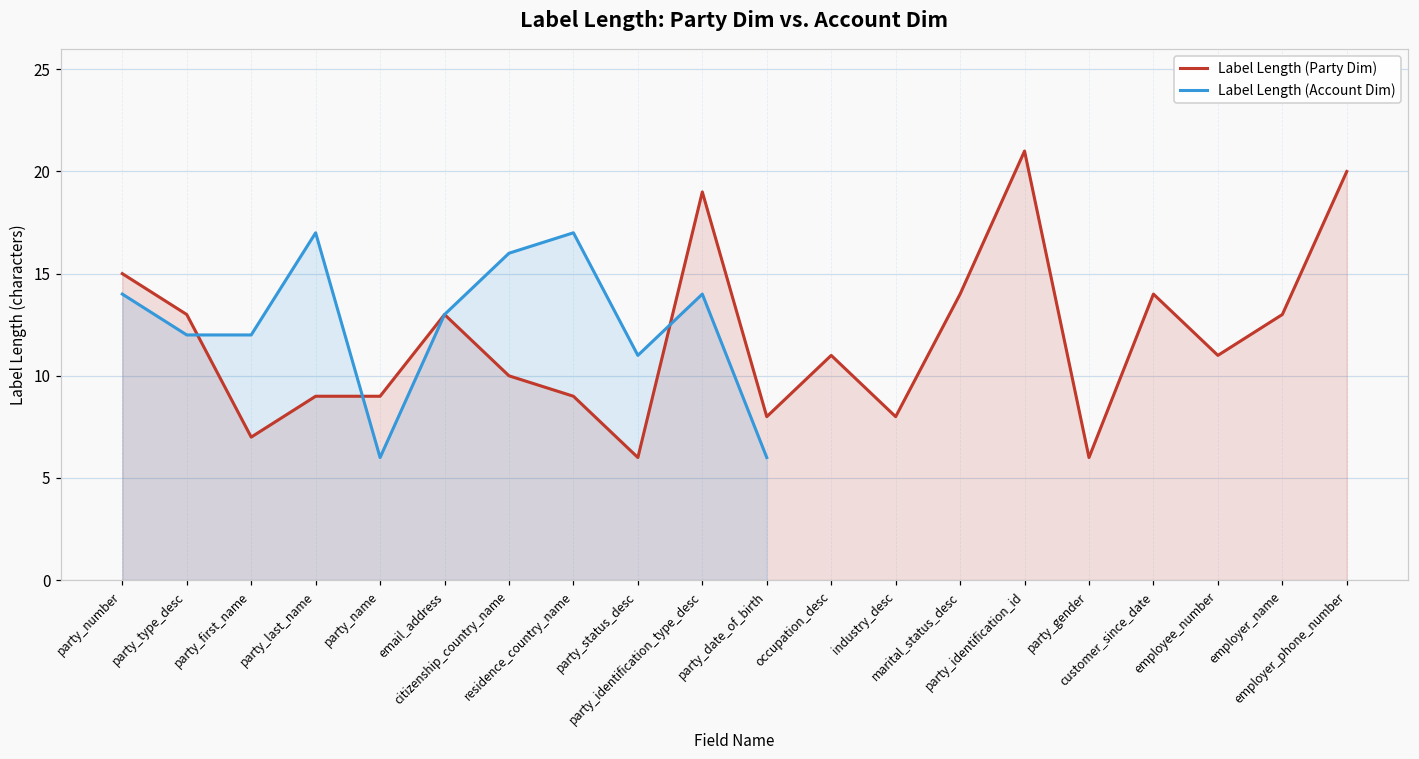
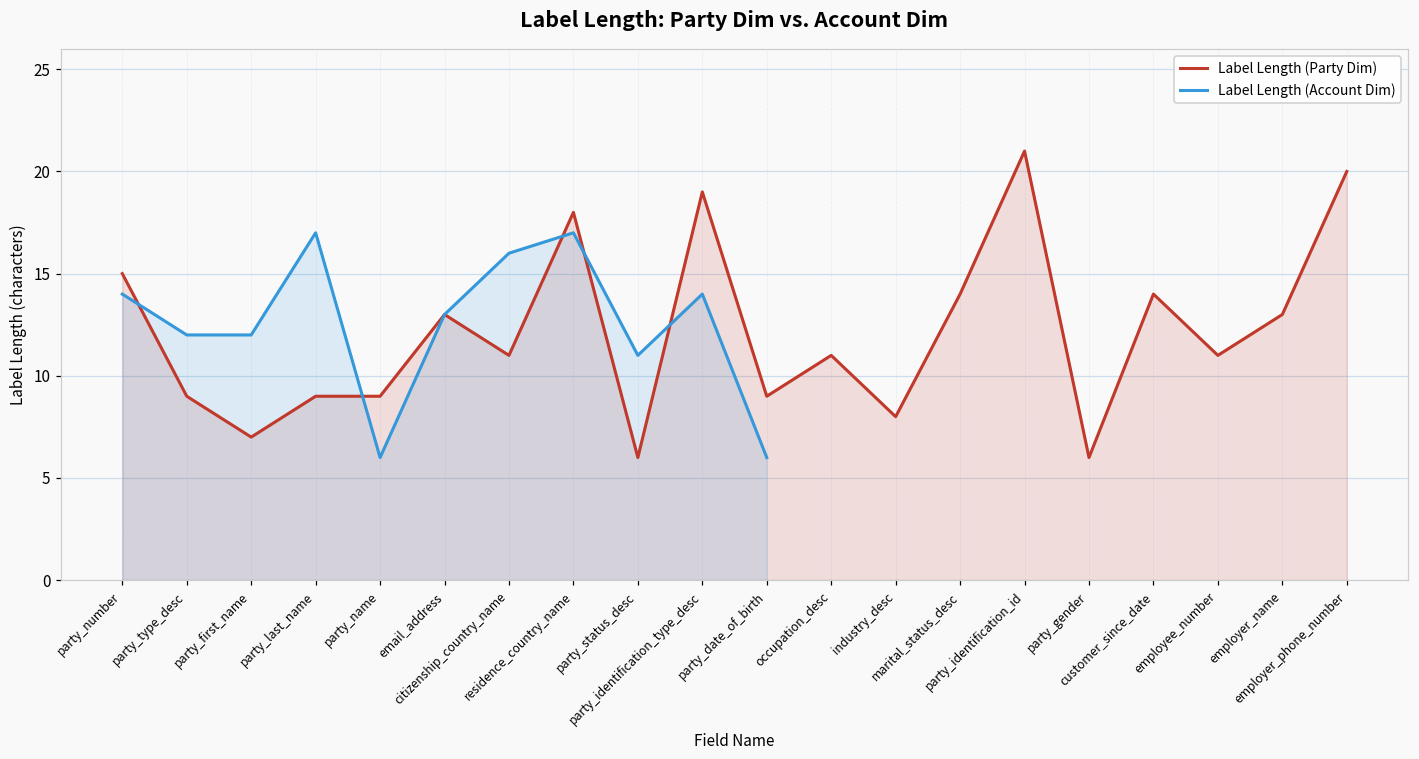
  {
    "Label Length (Party Dim)": {
      "party_number": 15,
-     "party_type_desc": 13,
+     "party_type_desc": 9,
      "party_first_name": 7,
      "party_last_name": 9,
      "party_name": 9,
-     "citizenship_country_name": 10,
-     "residence_country_name": 9,
+     "citizenship_country_name": 11,
+     "residence_country_name": 18,
      "party_status_desc": 6,
      "party_identification_type_desc": 19,
-     "party_date_of_birth": 8,
+     "party_date_of_birth": 9,
      "occupation_desc": 11,
      "industry_desc": 8,
      "marital_status_desc": 14,
      "party_identification_id": 21,
      "party_gender": 6,
      "customer_since_date": 14,
      "employee_number": 11,
      "employer_name": 13,
      "employer_phone_number": 20
    },
    "Label Length (Account Dim)": {
      "party_number": 14,
      "party_type_desc": 12,
      "party_first_name": 12,
      "party_last_name": 17,
      "party_name": 6,
      "citizenship_country_name": 16,
      "residence_country_name": 17,
      "party_status_desc": 11,
      "party_identification_type_desc": 14,
      "party_date_of_birth": 6
    }
  }
